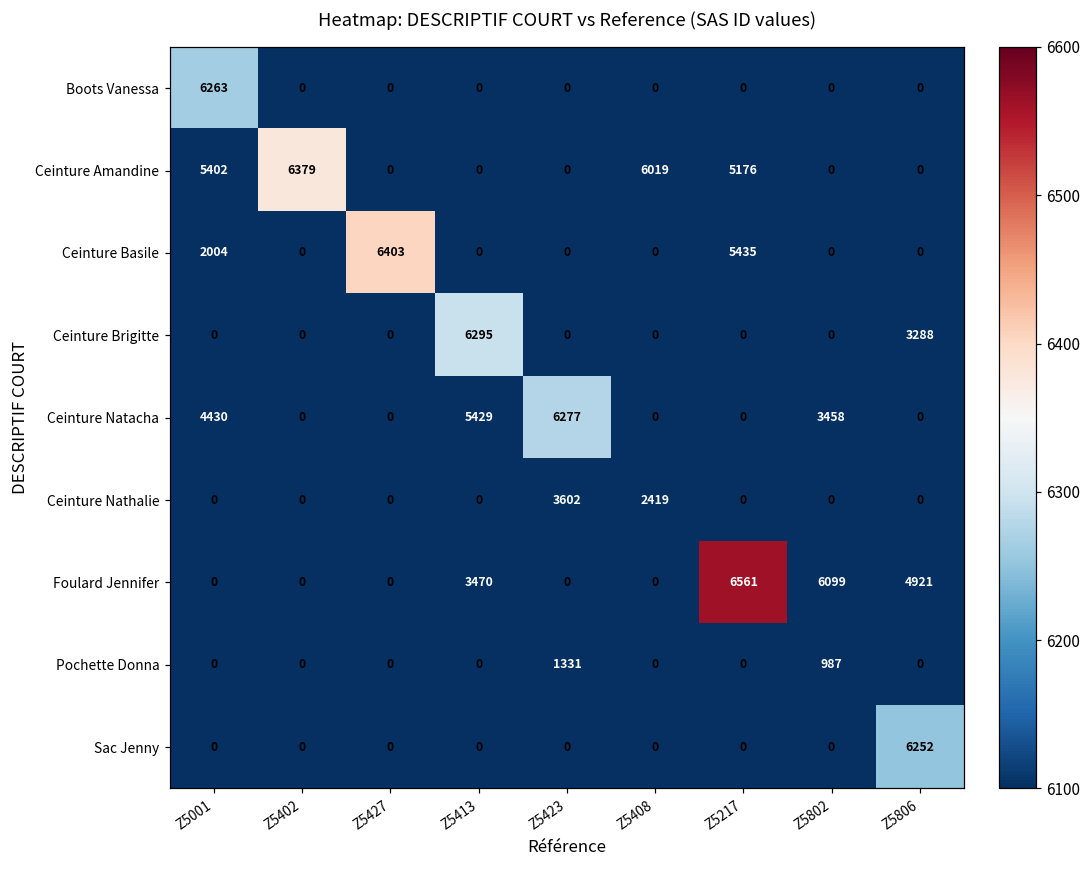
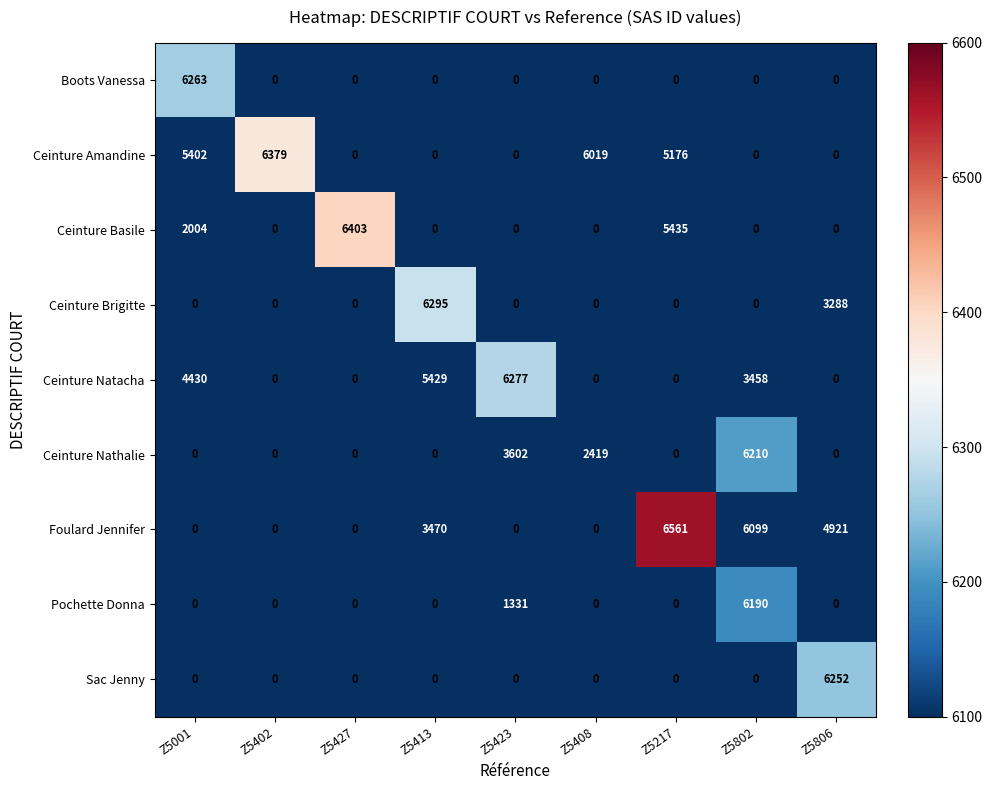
  {
    "Boots Vanessa": {
      "Z5001": 6263,
      "Z5402": 0,
      "Z5427": 0,
      "Z5413": 0,
      "Z5423": 0,
      "Z5408": 0,
      "Z5217": 0,
      "Z5802": 0,
      "Z5806": 0
    },
    "Ceinture Amandine": {
      "Z5001": 5402,
      "Z5402": 6379,
      "Z5427": 0,
      "Z5413": 0,
      "Z5423": 0,
      "Z5408": 6019,
      "Z5217": 5176,
      "Z5802": 0,
      "Z5806": 0
    },
    "Ceinture Basile": {
      "Z5001": 2004,
      "Z5402": 0,
      "Z5427": 6403,
      "Z5413": 0,
      "Z5423": 0,
      "Z5408": 0,
      "Z5217": 5435,
      "Z5802": 0,
      "Z5806": 0
    },
    "Ceinture Brigitte": {
      "Z5001": 0,
      "Z5402": 0,
      "Z5427": 0,
      "Z5413": 6295,
      "Z5423": 0,
      "Z5408": 0,
      "Z5217": 0,
      "Z5802": 0,
      "Z5806": 3288
    },
    "Ceinture Natacha": {
      "Z5001": 4430,
      "Z5402": 0,
      "Z5427": 0,
      "Z5413": 5429,
      "Z5423": 6277,
      "Z5408": 0,
      "Z5217": 0,
      "Z5802": 3458,
      "Z5806": 0
    },
    "Ceinture Nathalie": {
      "Z5001": 0,
      "Z5402": 0,
      "Z5427": 0,
      "Z5413": 0,
      "Z5423": 3602,
      "Z5408": 2419,
      "Z5217": 0,
-     "Z5802": 0,
+     "Z5802": 6210,
      "Z5806": 0
    },
    "Foulard Jennifer": {
      "Z5001": 0,
      "Z5402": 0,
      "Z5427": 0,
      "Z5413": 3470,
      "Z5423": 0,
      "Z5408": 0,
      "Z5217": 6561,
      "Z5802": 6099,
      "Z5806": 4921
    },
    "Pochette Donna": {
      "Z5001": 0,
      "Z5402": 0,
      "Z5427": 0,
      "Z5413": 0,
      "Z5423": 1331,
      "Z5408": 0,
      "Z5217": 0,
-     "Z5802": 987,
+     "Z5802": 6190,
      "Z5806": 0
    },
    "Sac Jenny": {
      "Z5001": 0,
      "Z5402": 0,
      "Z5427": 0,
      "Z5413": 0,
      "Z5423": 0,
      "Z5408": 0,
      "Z5217": 0,
      "Z5802": 0,
      "Z5806": 6252
    }
  }
